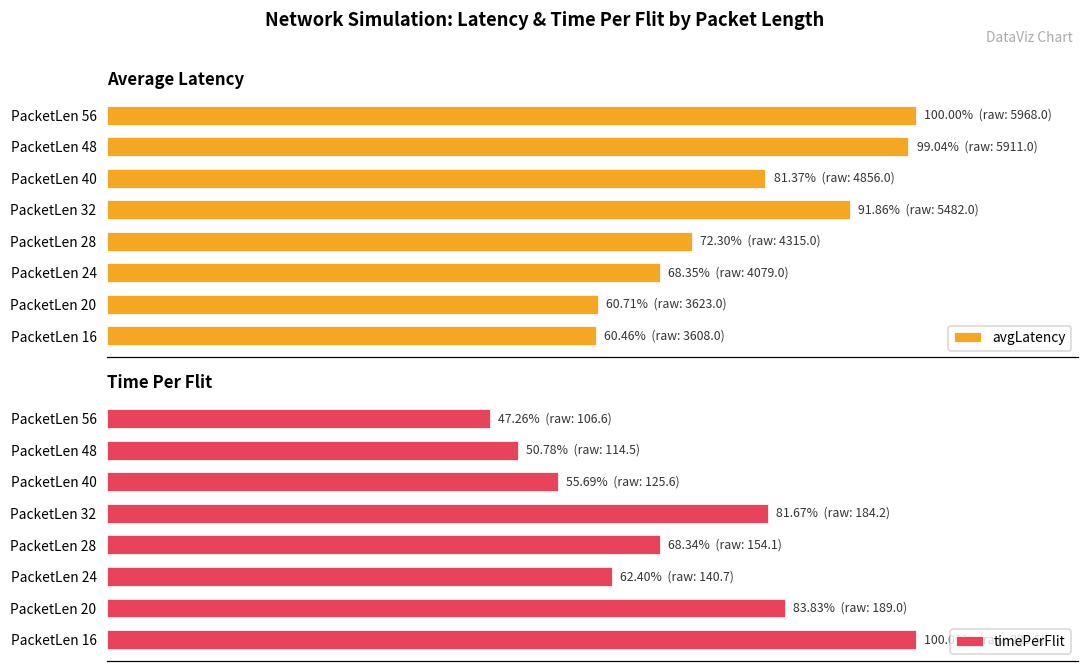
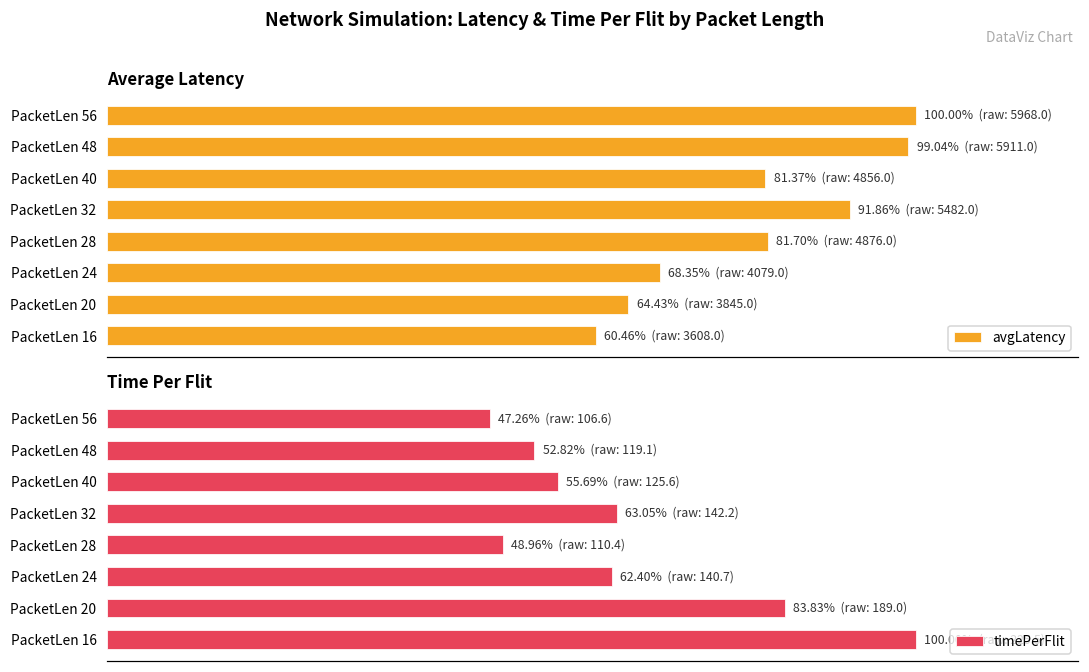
  {
    "Average Latency": {
      "PacketLen 56": "100.00%",
      "PacketLen 48": "99.04%",
      "PacketLen 40": "81.37%",
      "PacketLen 32": "91.86%",
-     "PacketLen 28": "72.30% (raw: 4315.0)",
+     "PacketLen 28": "81.70% (raw: 4876.0)",
      "PacketLen 24": "68.35%",
-     "PacketLen 20": "60.71% (raw: 3623.0)",
+     "PacketLen 20": "64.43% (raw: 3845.0)",
      "PacketLen 16": "60.46%"
    },
    "Time Per Flit": {
      "PacketLen 56": "47.26%",
-     "PacketLen 48": "50.78% (raw: 114.5)",
+     "PacketLen 48": "52.82% (raw: 119.1)",
      "PacketLen 40": "55.69%",
-     "PacketLen 32": "81.67% (raw: 184.2)",
-     "PacketLen 28": "68.34% (raw: 154.1)",
+     "PacketLen 32": "63.05% (raw: 142.2)",
+     "PacketLen 28": "48.96% (raw: 110.4)",
      "PacketLen 24": "62.40%",
      "PacketLen 20": "83.83%"
    }
  }
